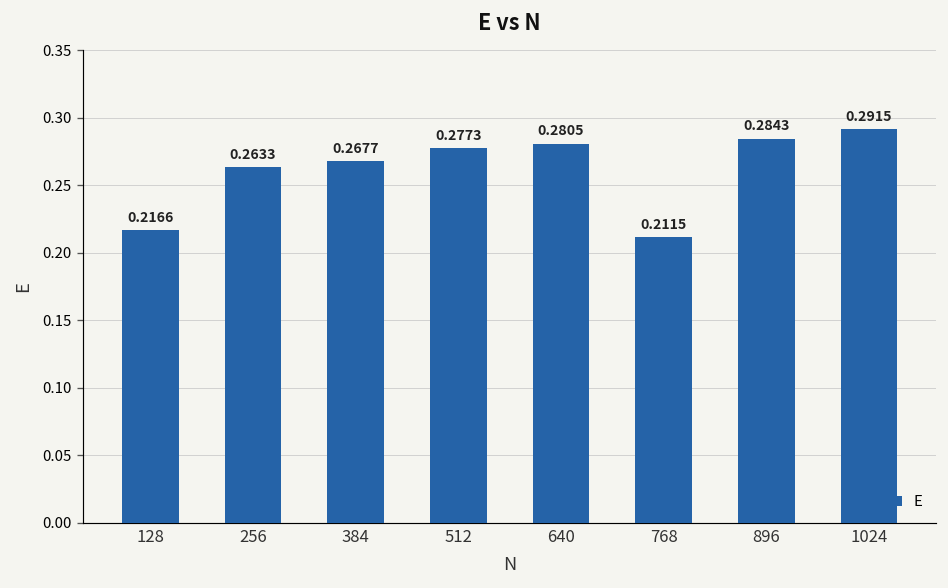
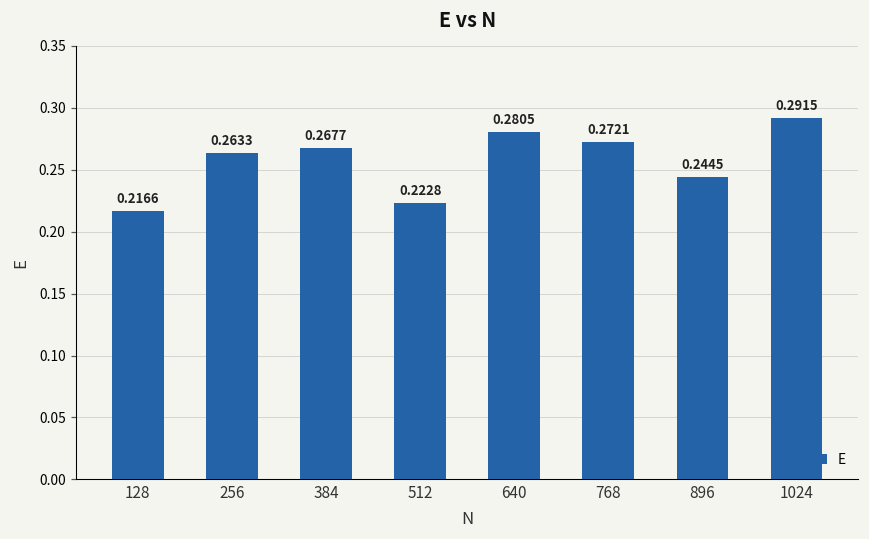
  {
    "128": 0.2166,
    "256": 0.2633,
    "384": 0.2677,
-   "512": 0.2773,
+   "512": 0.2228,
    "640": 0.2805,
-   "768": 0.2115,
-   "896": 0.2843,
+   "768": 0.2721,
+   "896": 0.2445,
    "1024": 0.2915
  }
